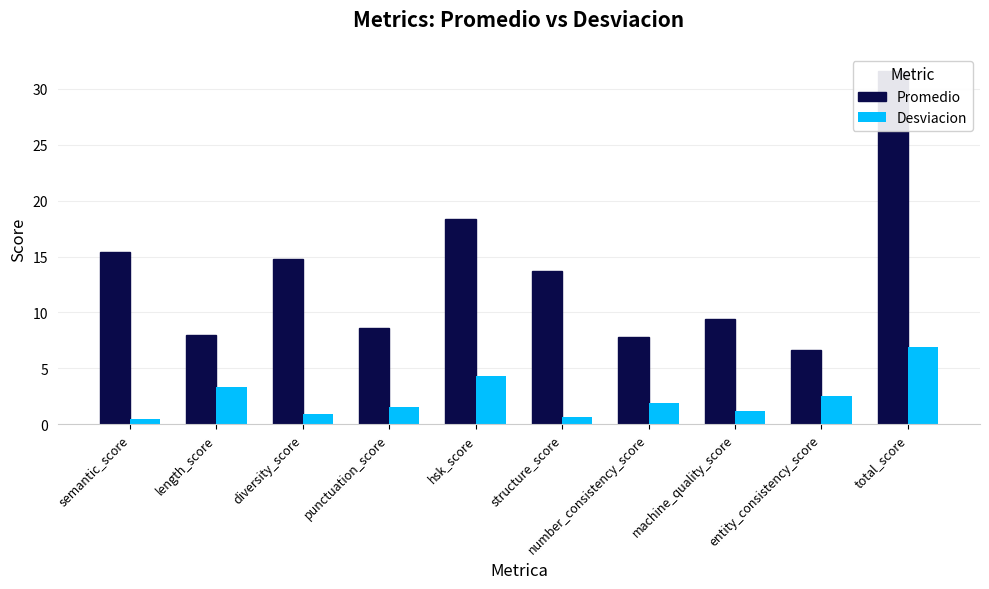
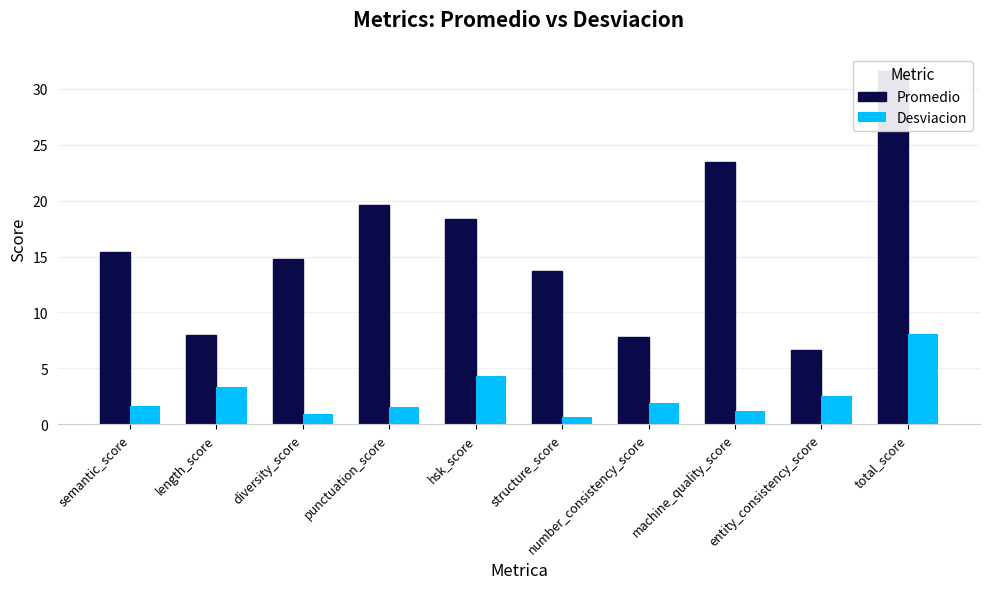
  {
    "Promedio": {
      "semantic_score": 15.4,
      "length_score": 8.0,
      "diversity_score": 14.8,
-     "punctuation_score": 8.6,
+     "punctuation_score": 19.6,
      "hsk_score": 18.3,
      "structure_score": 13.7,
      "number_consistency_score": 7.8,
-     "machine_quality_score": 9.4,
+     "machine_quality_score": 23.5,
      "entity_consistency_score": 6.6
    },
    "Desviacion": {
-     "semantic_score": 0.5,
+     "semantic_score": 1.6,
      "length_score": 3.3,
      "diversity_score": 0.9,
      "punctuation_score": 1.5,
      "hsk_score": 4.3,
      "structure_score": 0.6,
      "number_consistency_score": 1.9,
      "machine_quality_score": 1.2,
      "entity_consistency_score": 2.5,
-     "total_score": 6.9
+     "total_score": 8.1
    }
  }
